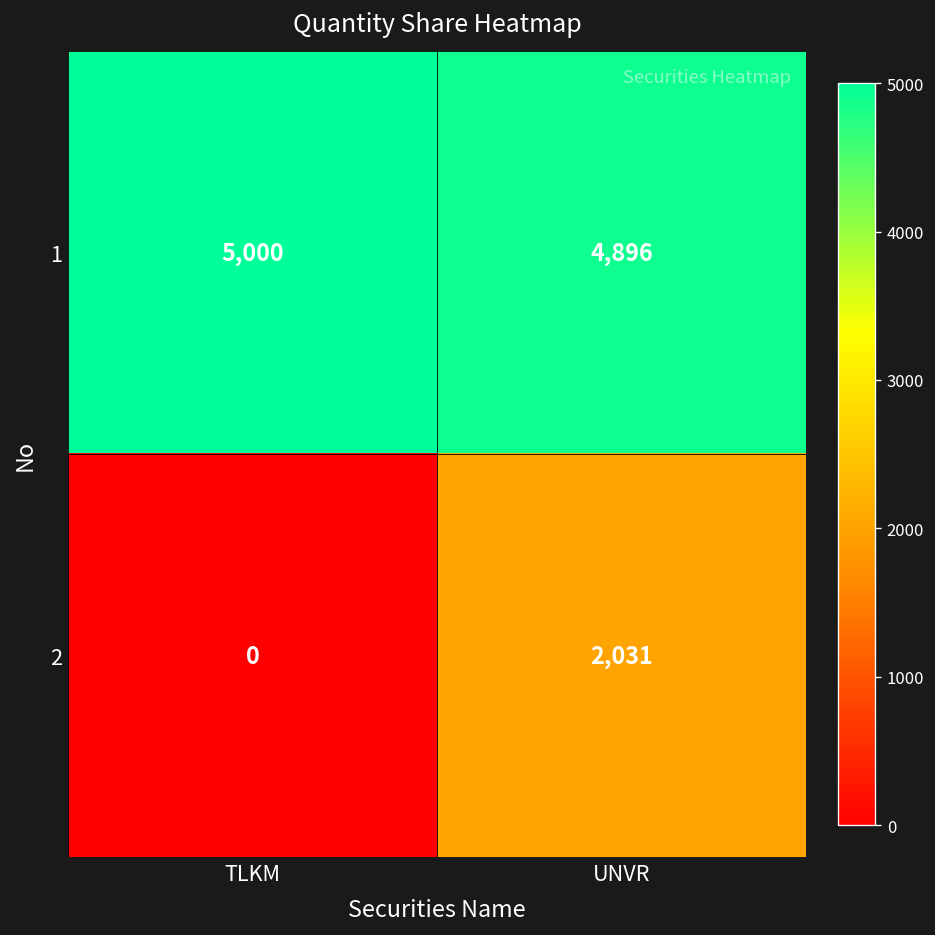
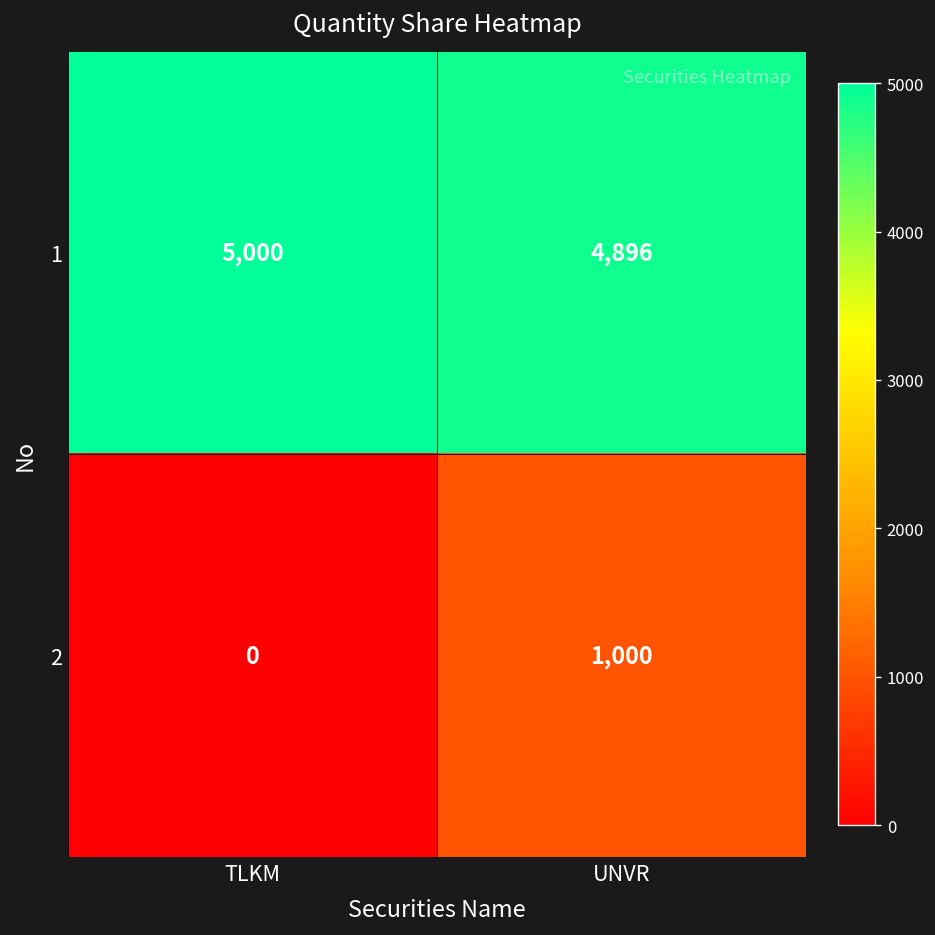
  {
    "1": {
      "TLKM": "5,000"
    },
    "2": {
      "TLKM": "0",
-     "UNVR": "2,031"
+     "UNVR": "1,000"
    }
  }
